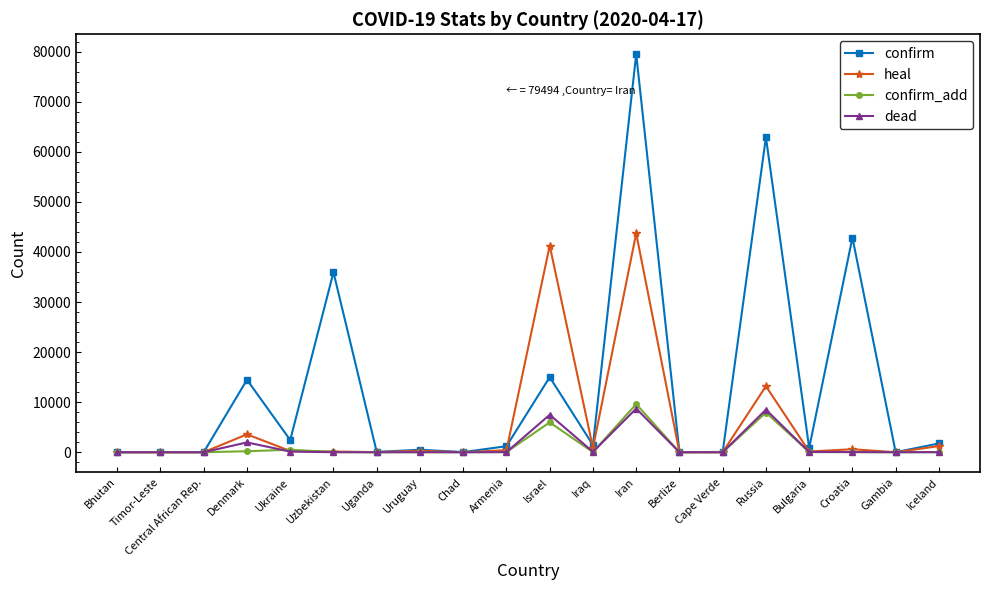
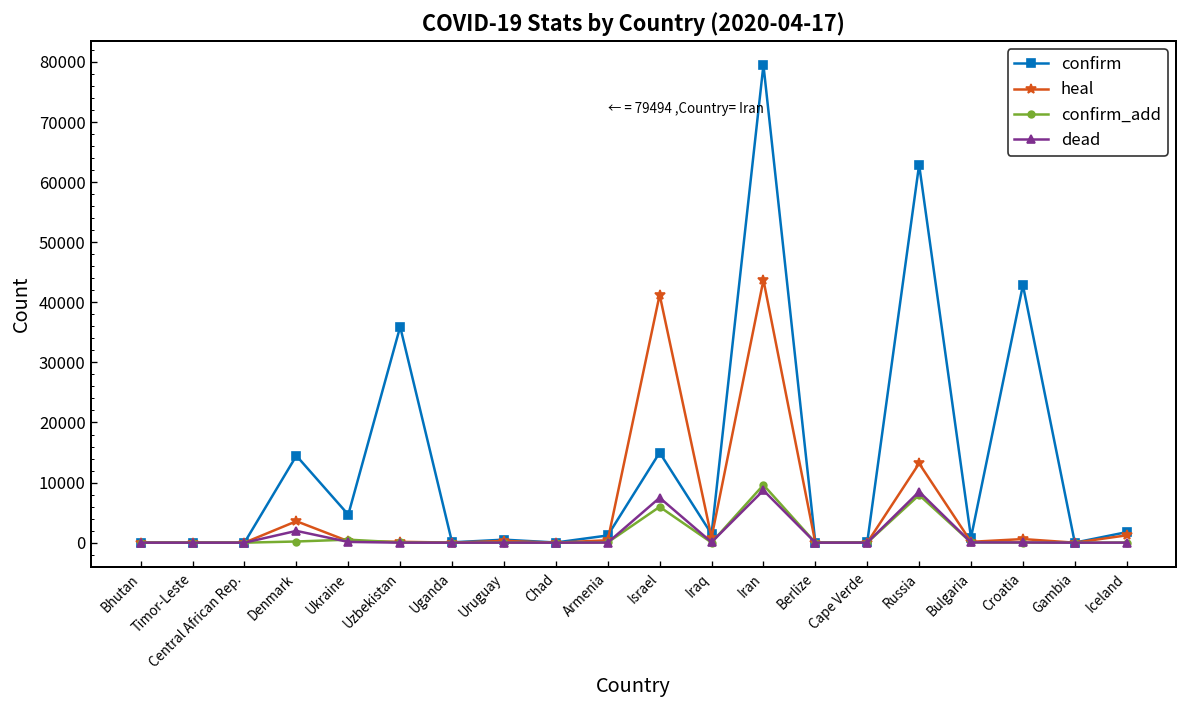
  {
    "confirm": {
      "Denmark": 14000,
-     "Ukraine": 2000,
+     "Ukraine": 5000,
      "Uzbekistan": 36000,
      "Armenia": 1000,
      "Israel": 15000,
      "Iraq": 1000,
      "Iran": 79000,
      "Russia": 63000,
      "Bulgaria": 1000,
      "Croatia": 43000,
      "Iceland": 2000
    },
    "heal": {
      "Denmark": 4000,
      "Israel": 41000,
      "Iraq": 1000,
      "Iran": 44000,
      "Russia": 13000,
      "Croatia": 1000,
      "Iceland": 1000
    },
    "confirm_add": {
      "Denmark": 0,
      "Israel": 6000,
      "Iran": 10000,
      "Russia": 8000
    },
    "dead": {
      "Denmark": 2000,
      "Israel": 7000,
      "Iran": 9000,
      "Russia": 8000
    }
  }
